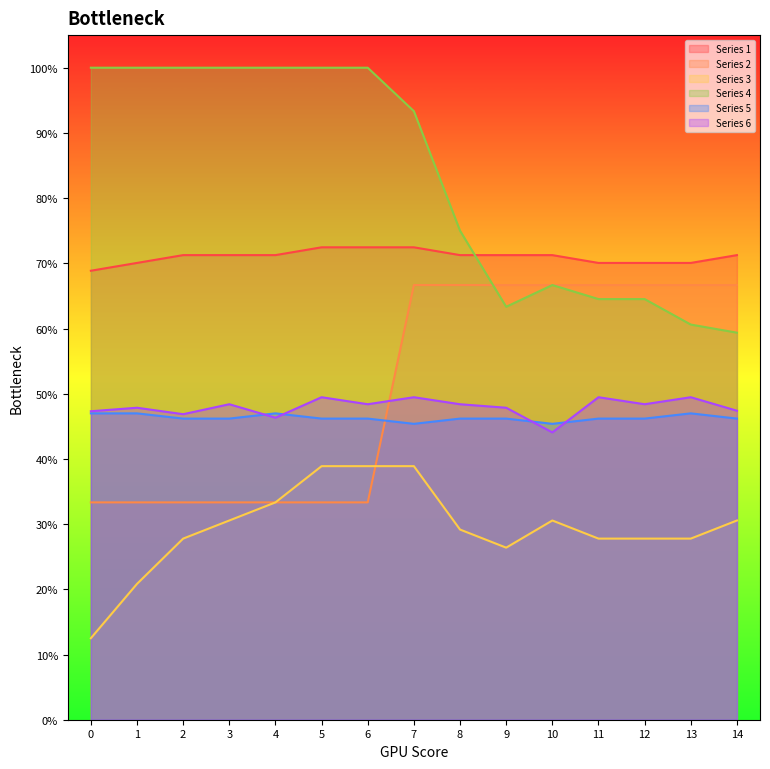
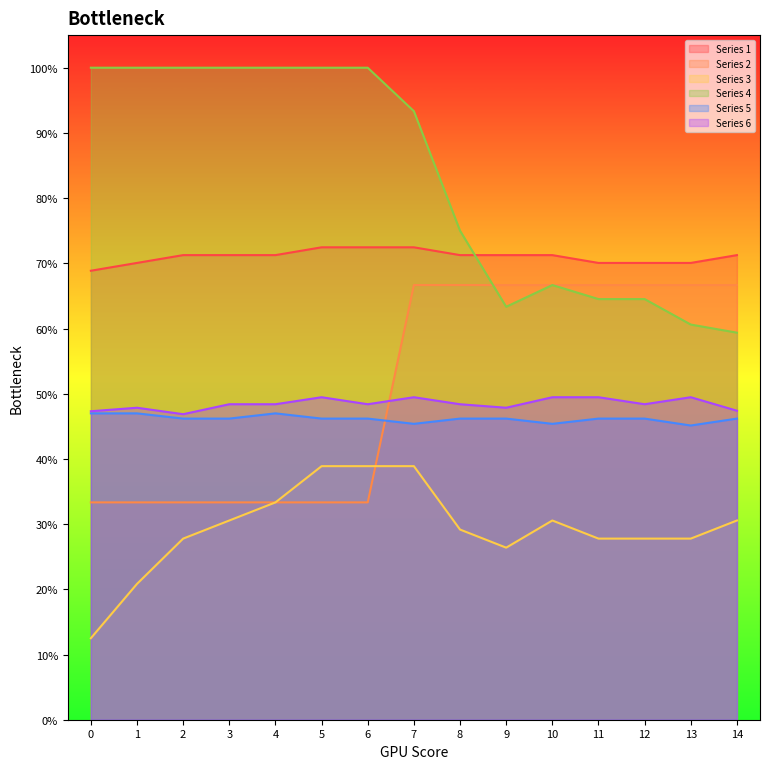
  {
    "Series 4": {
      "0": "100%",
      "1": "100%",
      "2": "100%",
      "3": "100%",
      "4": "100%",
      "5": "100%",
      "6": "100%",
      "7": "93%",
      "8": "75%",
      "9": "63%",
      "11": "65%",
      "12": "65%",
      "13": "61%",
      "14": "59%"
    },
    "Series 5": {
      "1": "47%",
      "2": "46%",
      "3": "46%",
      "4": "47%",
      "5": "46%",
      "6": "46%",
      "7": "45%",
      "8": "46%",
      "9": "46%",
      "10": "45%",
      "11": "46%",
      "12": "46%",
-     "13": "47%",
+     "13": "45%",
      "14": "46%"
    },
    "Series 6": {
      "1": "48%",
      "2": "47%",
      "3": "48%",
-     "4": "46%",
+     "4": "48%",
      "5": "49%",
      "6": "48%",
      "7": "49%",
      "8": "48%",
      "9": "48%",
-     "10": "44%",
+     "10": "49%",
      "11": "49%",
      "12": "48%",
      "13": "49%",
      "14": "47%"
    }
  }
